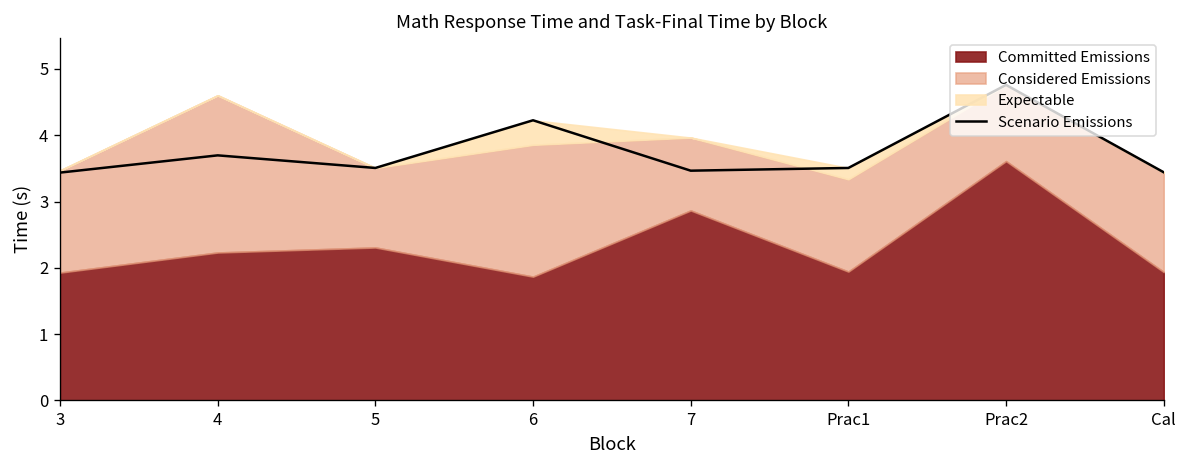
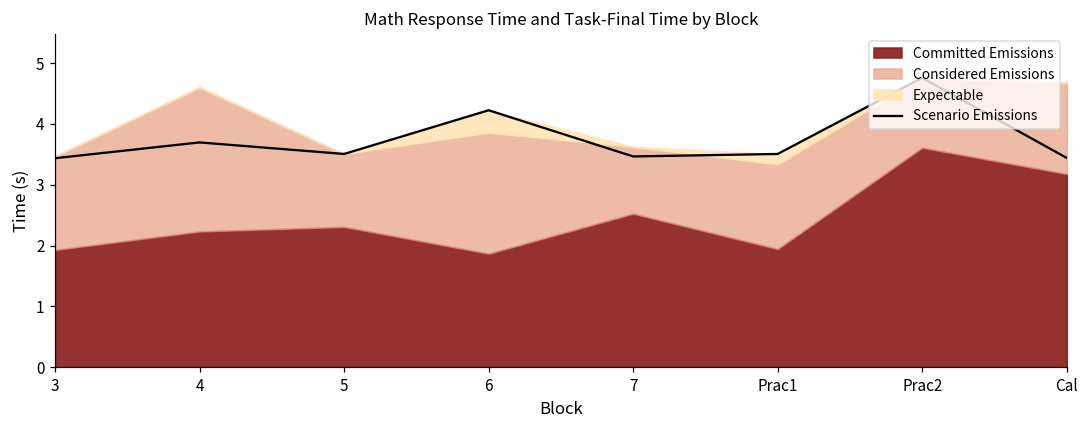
  {
    "Committed Emissions": {
      "3": 1.9,
      "4": 2.2,
      "5": 2.3,
      "6": 1.9,
-     "7": 2.9,
+     "7": 2.5,
      "Prac1": 1.9,
      "Prac2": 3.6,
-     "Cal": 1.9
+     "Cal": 3.2
    },
    "Scenario Emissions": {
      "4": 3.7,
      "7": 3.5
    },
    "Considered Emissions": {
      "6": 2.0,
      "Prac1": 1.4
    }
  }
